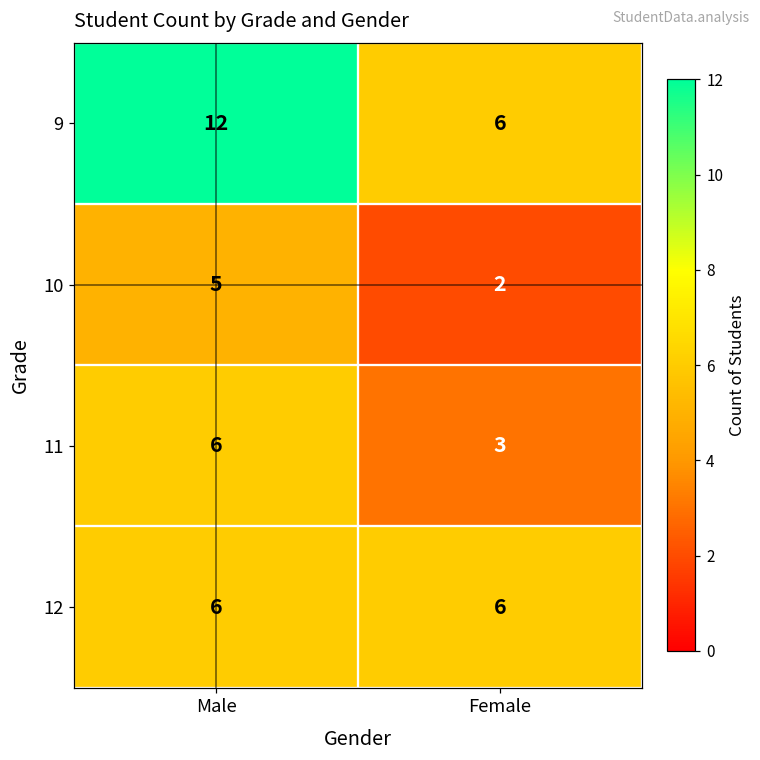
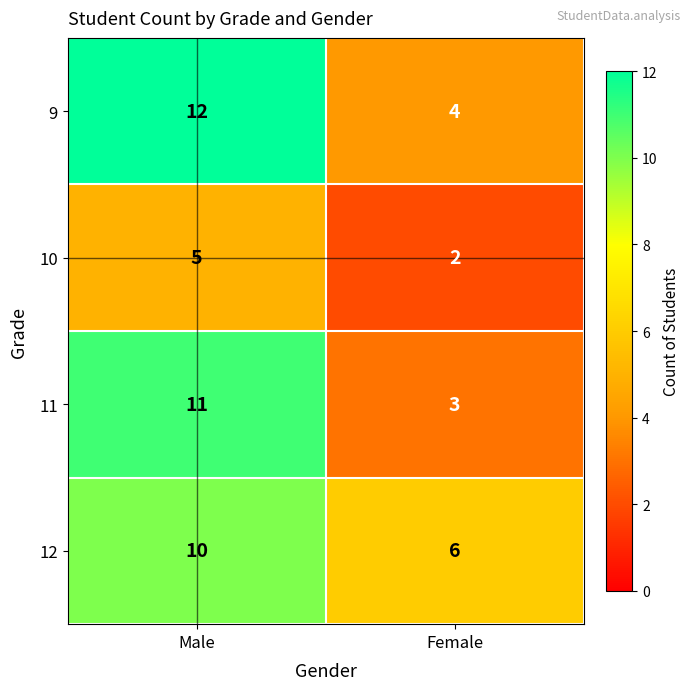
  {
    "9": {
      "Male": 12,
-     "Female": 6
+     "Female": 4
    },
    "10": {
      "Male": 5,
      "Female": 2
    },
    "11": {
-     "Male": 6,
+     "Male": 11,
      "Female": 3
    },
    "12": {
-     "Male": 6,
+     "Male": 10,
      "Female": 6
    }
  }
